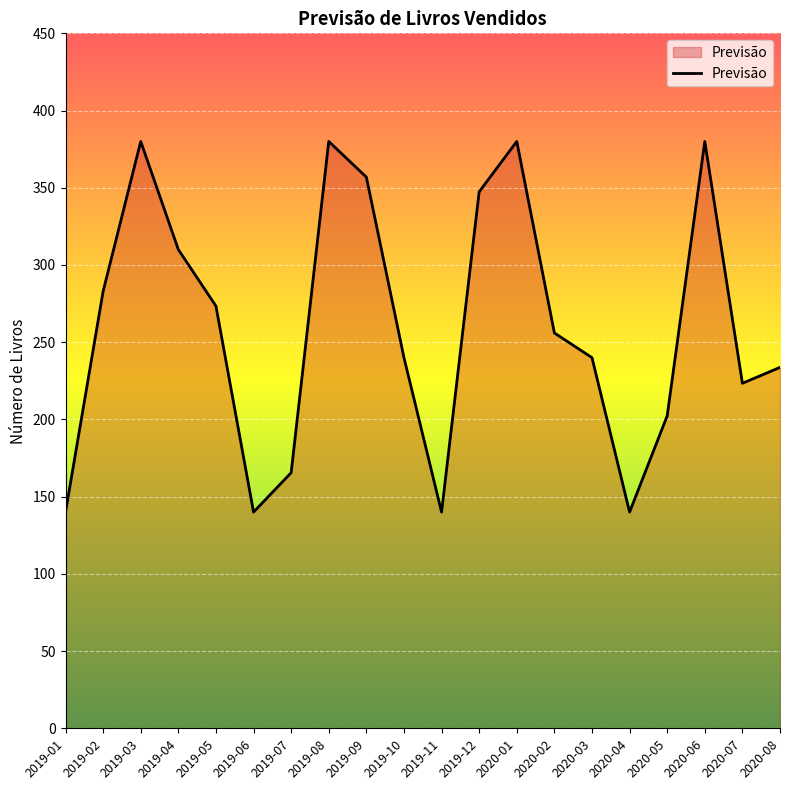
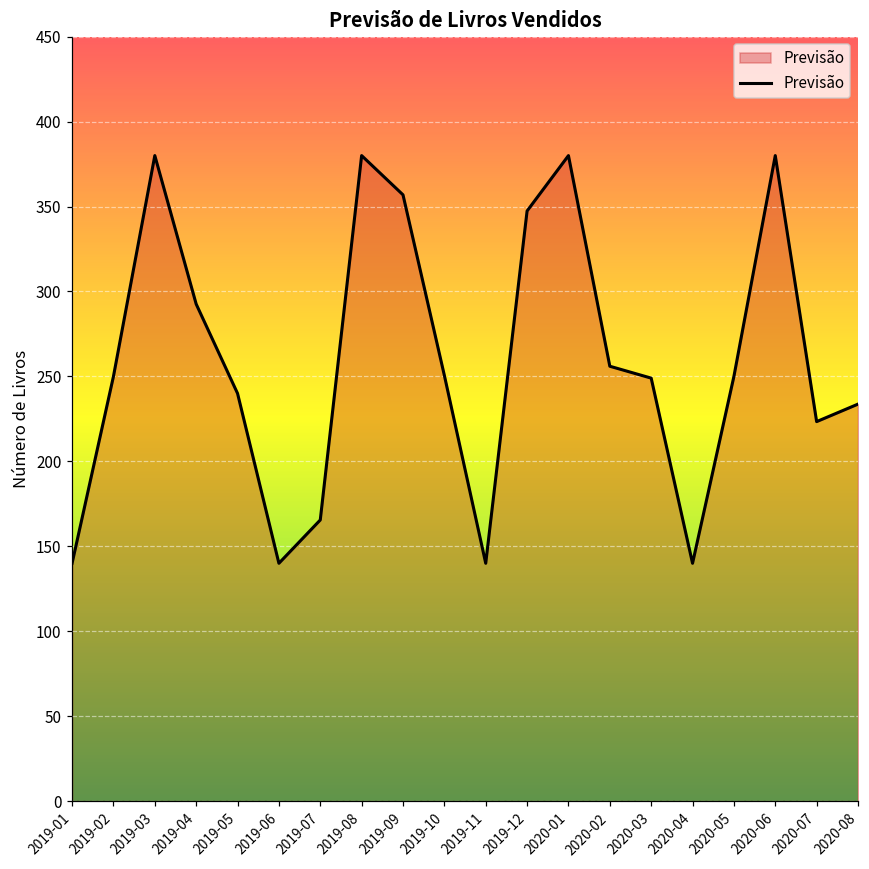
  {
    "2019-01": 140,
-   "2019-02": 283,
+   "2019-02": 250,
    "2019-03": 380,
-   "2019-04": 310,
-   "2019-05": 273,
+   "2019-04": 293,
+   "2019-05": 240,
    "2019-06": 140,
    "2019-07": 166,
    "2019-08": 380,
    "2019-09": 357,
-   "2019-10": 240,
+   "2019-10": 251,
    "2019-11": 140,
    "2019-12": 347,
    "2020-01": 380,
    "2020-02": 256,
-   "2020-03": 240,
+   "2020-03": 249,
    "2020-04": 140,
-   "2020-05": 202,
+   "2020-05": 250,
    "2020-06": 380,
    "2020-07": 223,
    "2020-08": 234
  }
